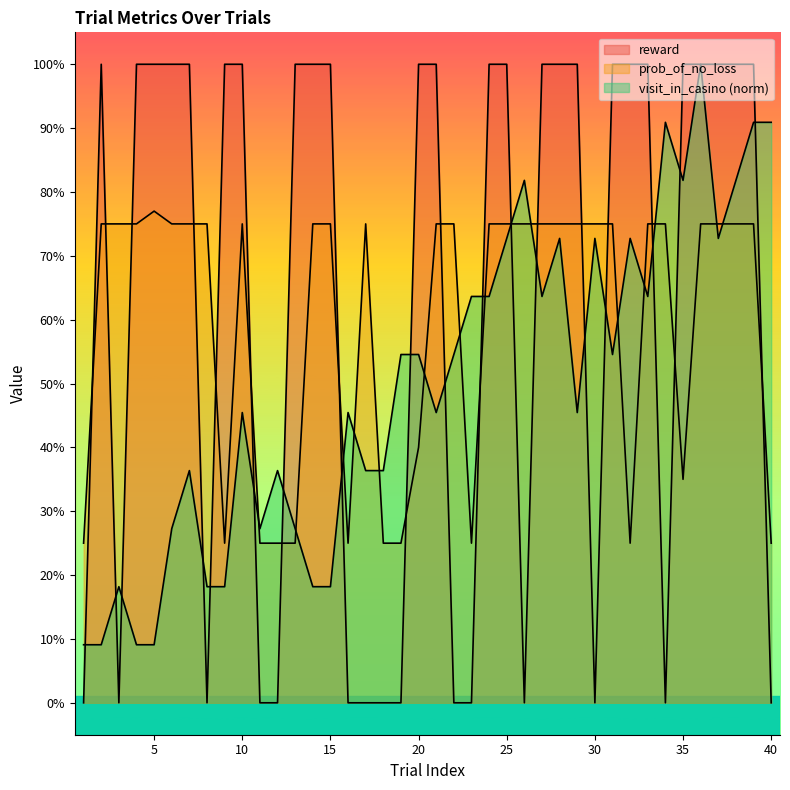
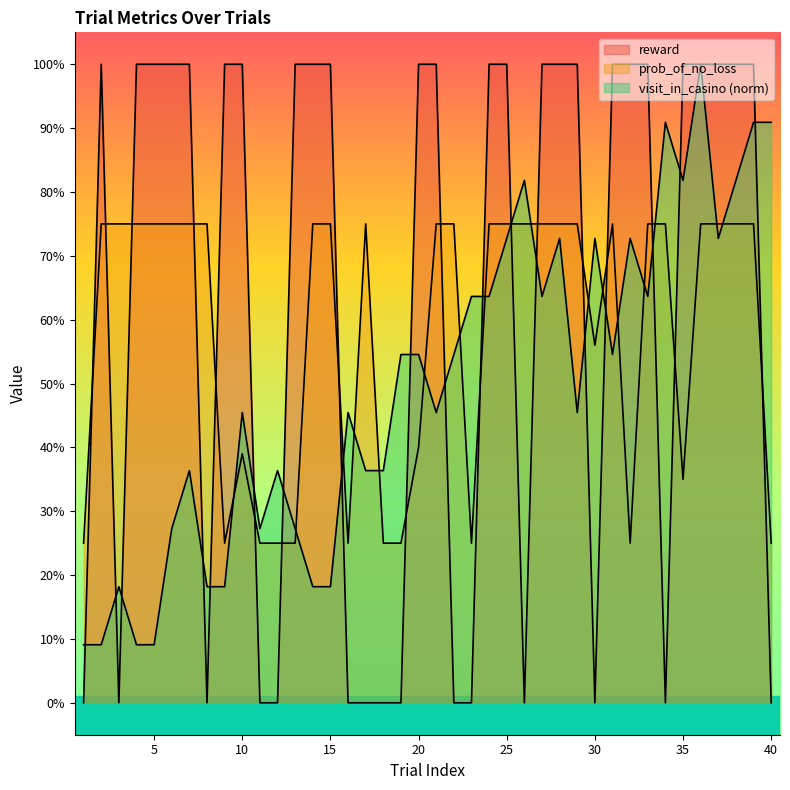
  {
    "reward": {
      "5": "100%",
      "10": "100%",
      "15": "100%",
      "20": "100%",
      "25": "100%"
    },
    "prob_of_no_loss": {
-     "5": "77%",
-     "10": "75%",
+     "5": "75%",
+     "10": "39%",
      "15": "75%",
      "20": "40%",
      "25": "75%",
-     "30": "75%",
+     "30": "56%",
      "35": "35%",
      "40": "25%"
    },
    "visit_in_casino (norm)": {
      "5": "9%",
      "10": "45%",
      "15": "18%",
      "20": "55%",
      "25": "73%",
      "30": "73%",
      "35": "82%",
      "40": "91%"
    }
  }
